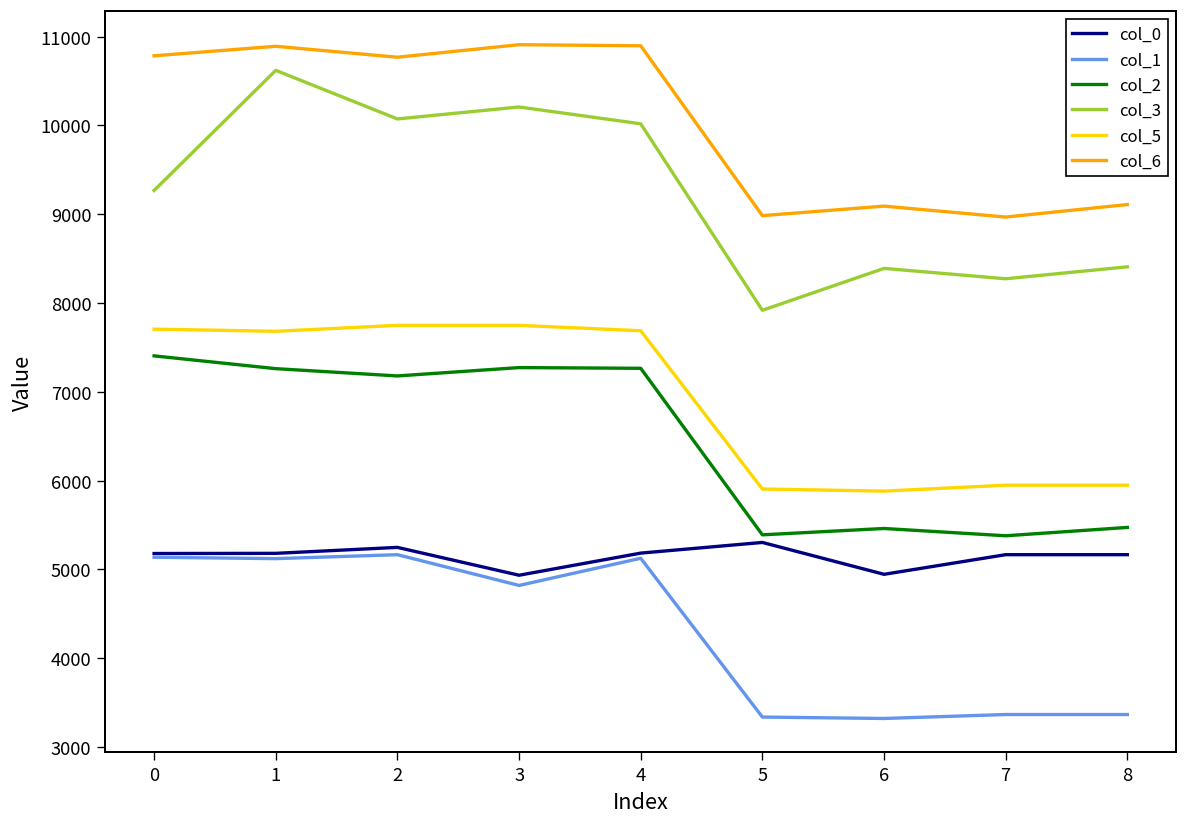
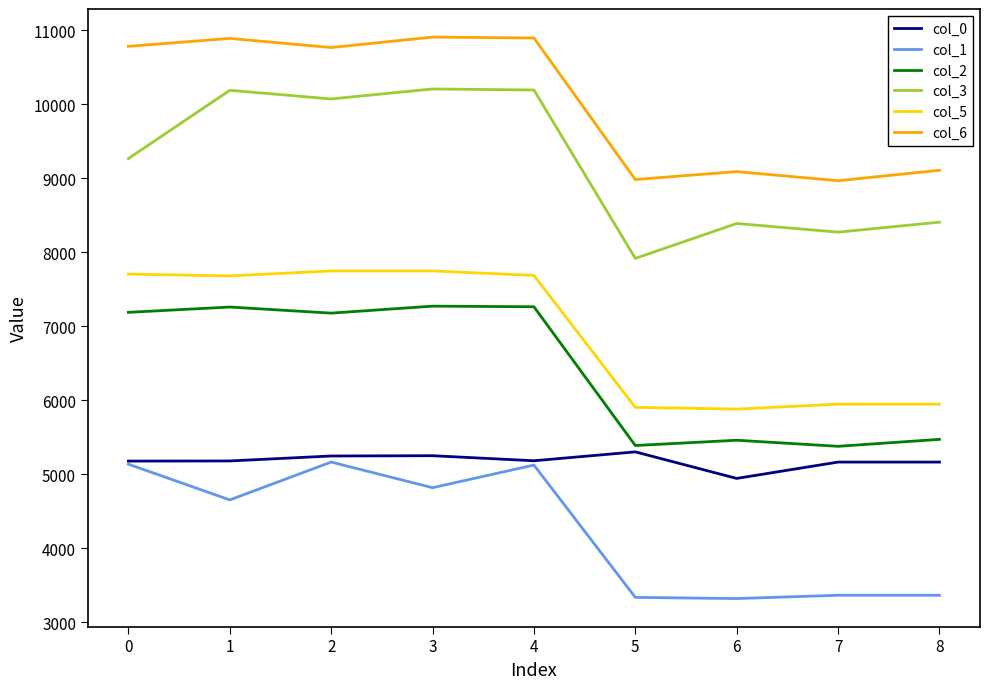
  {
    "col_0": {
      "0": 5200,
      "1": 5200,
      "2": 5200,
-     "3": 4900,
+     "3": 5300,
      "4": 5200,
      "5": 5300,
      "6": 4900,
      "7": 5200,
      "8": 5200
    },
    "col_1": {
      "0": 5100,
-     "1": 5100,
+     "1": 4700,
      "2": 5200,
      "3": 4800,
      "4": 5100,
      "5": 3300,
      "6": 3300,
      "7": 3400,
      "8": 3400
    },
    "col_2": {
-     "0": 7400,
+     "0": 7200,
      "1": 7300,
      "2": 7200,
      "3": 7300,
      "4": 7300,
      "5": 5400,
      "6": 5500,
      "7": 5400,
      "8": 5500
    },
    "col_3": {
      "0": 9300,
-     "1": 10600,
+     "1": 10200,
      "2": 10100,
      "3": 10200,
-     "4": 10000,
+     "4": 10200,
      "5": 7900,
      "6": 8400,
      "7": 8300,
      "8": 8400
    }
  }
